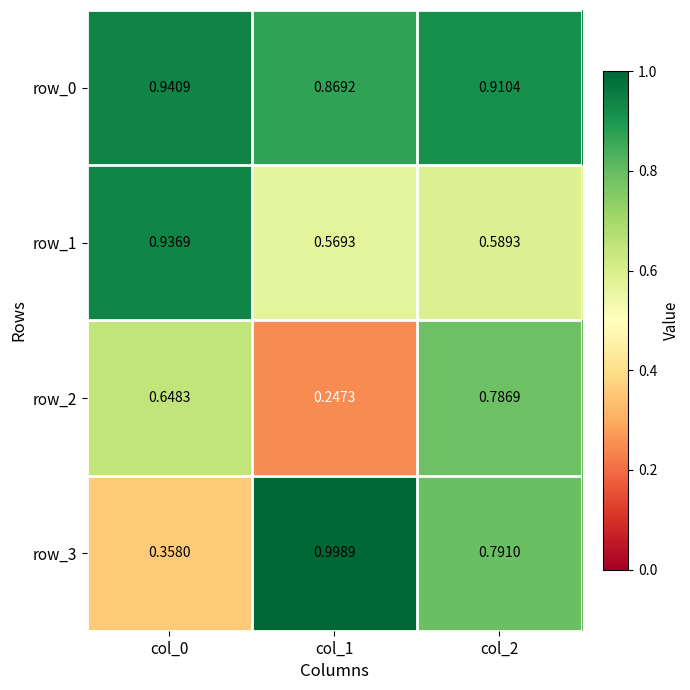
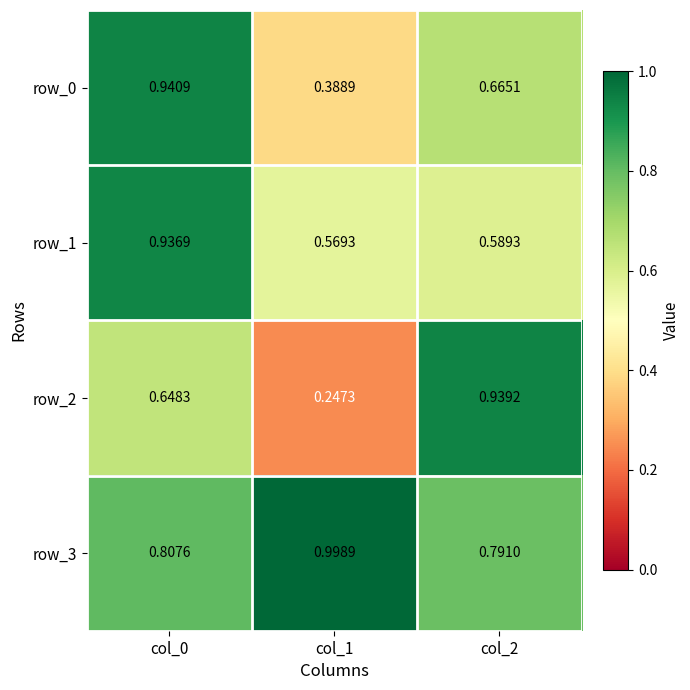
  {
    "row_0": {
      "col_0": 0.9409,
-     "col_1": 0.8692,
-     "col_2": 0.9104
+     "col_1": 0.3889,
+     "col_2": 0.6651
    },
    "row_1": {
      "col_0": 0.9369,
      "col_1": 0.5693,
      "col_2": 0.5893
    },
    "row_2": {
      "col_0": 0.6483,
      "col_1": 0.2473,
-     "col_2": 0.7869
+     "col_2": 0.9392
    },
    "row_3": {
-     "col_0": 0.3580,
+     "col_0": 0.8076,
      "col_1": 0.9989,
      "col_2": 0.7910
    }
  }
